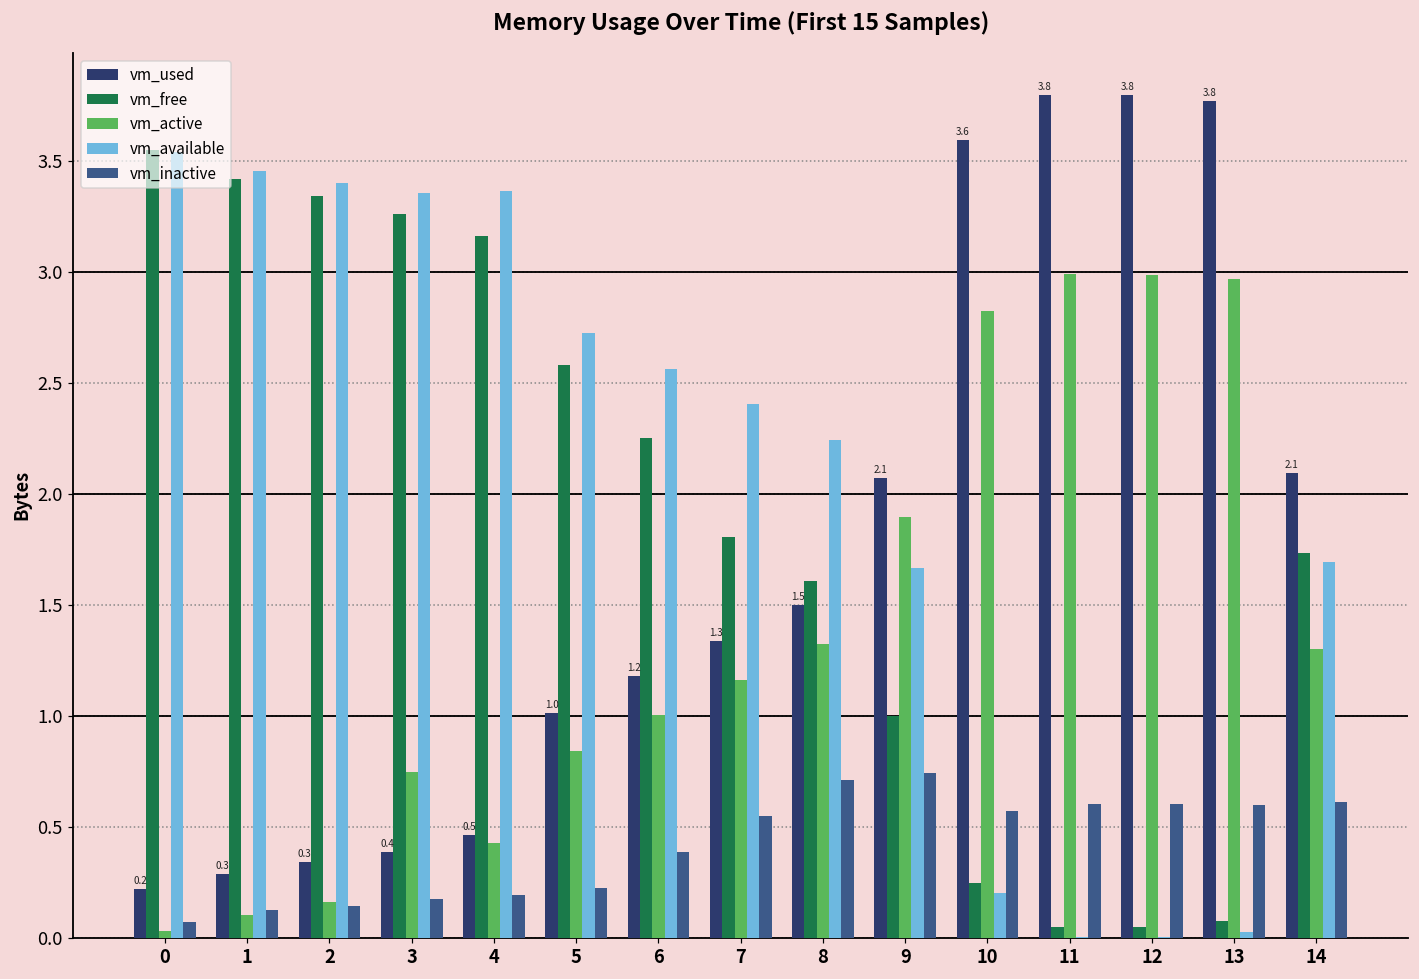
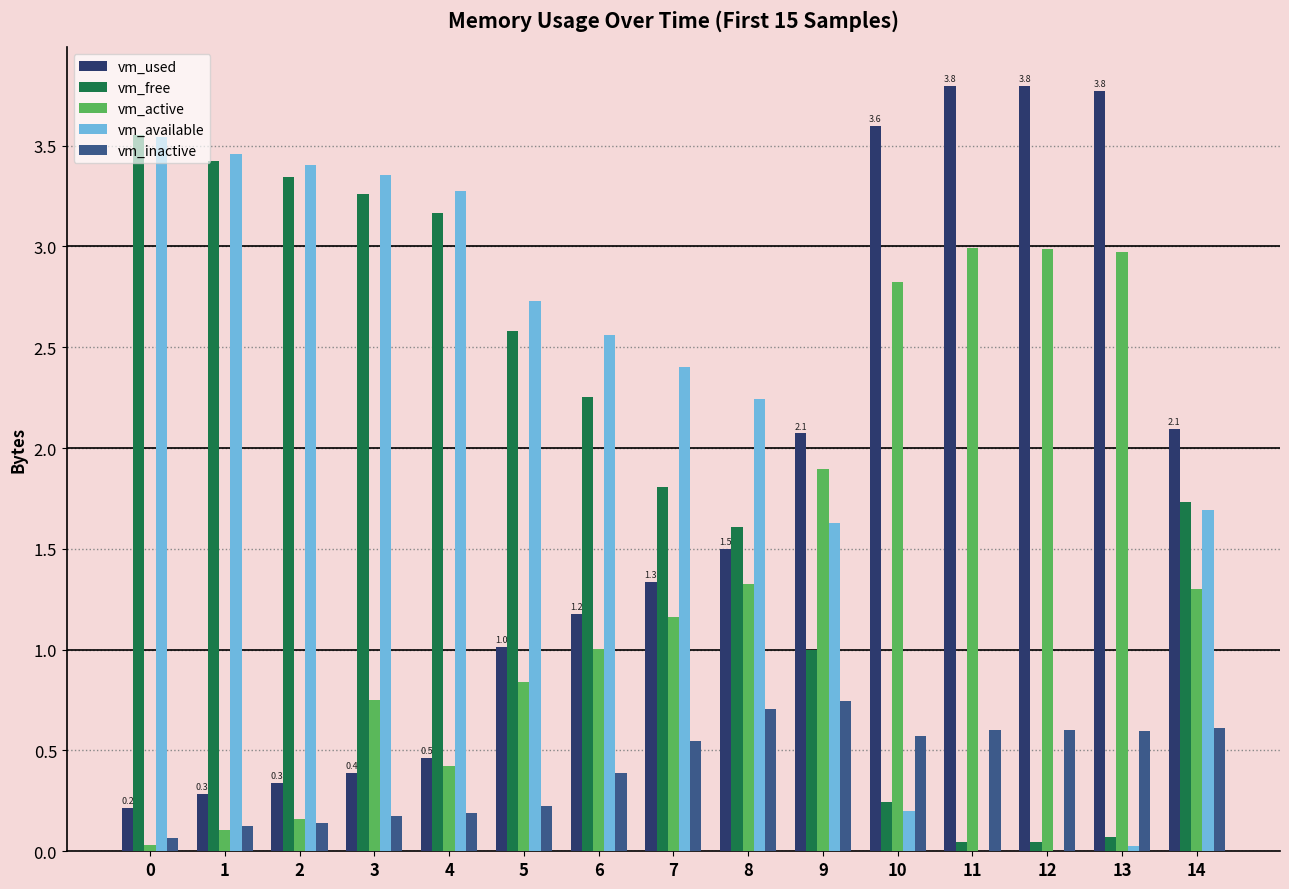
  {
    "vm_free": {
      "1": 3.42,
      "2": 3.34,
      "3": 3.26,
      "4": 3.16,
      "5": 2.58,
      "6": 2.25,
      "7": 1.81,
      "8": 1.61,
      "9": 1.00,
      "10": 0.25,
      "11": 0.05,
      "12": 0.05,
      "13": 0.07,
      "14": 1.73
    },
    "vm_active": {
      "0": 0.03,
      "1": 0.10,
      "2": 0.16,
      "3": 0.75,
      "4": 0.42,
      "5": 0.84,
      "6": 1.00,
      "7": 1.16,
      "8": 1.32,
      "9": 1.90,
      "10": 2.82,
      "11": 2.99,
      "12": 2.99,
      "13": 2.97,
      "14": 1.30
    },
    "vm_available": {
      "1": 3.46,
      "2": 3.40,
      "3": 3.35,
-     "4": 3.37,
+     "4": 3.28,
      "5": 2.73,
      "6": 2.56,
      "7": 2.40,
      "8": 2.24,
-     "9": 1.67,
+     "9": 1.63,
      "10": 0.20,
      "13": 0.03,
      "14": 1.69
    }
  }
